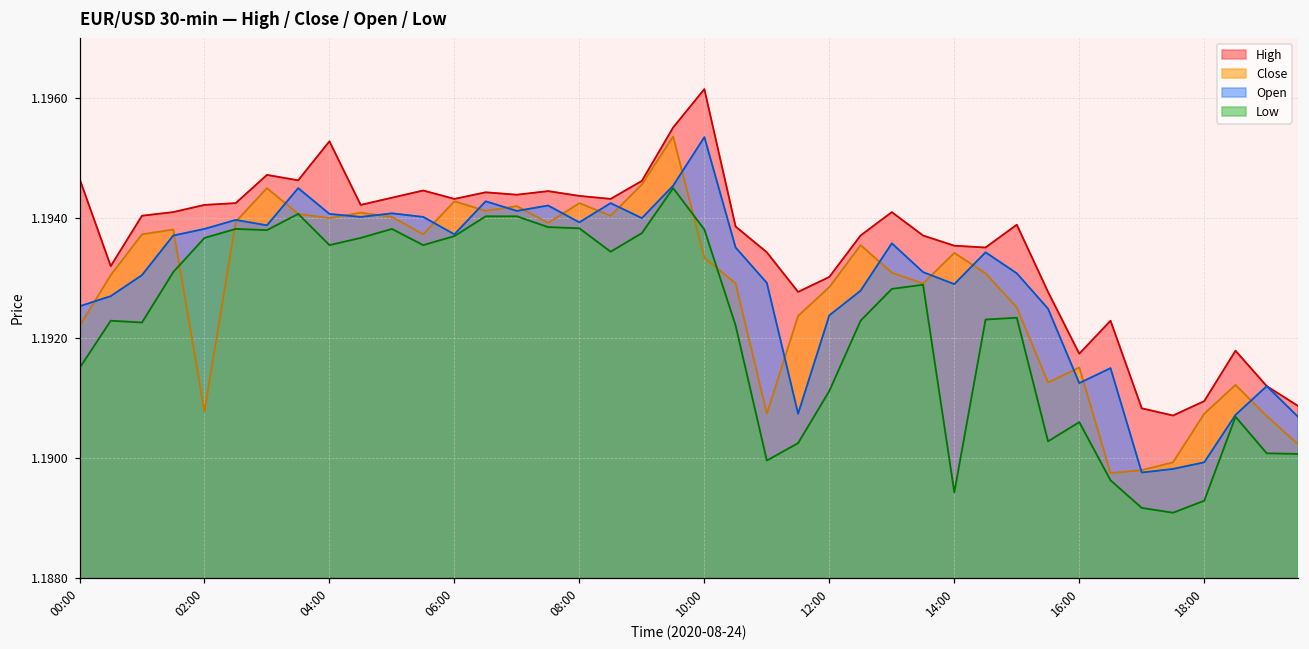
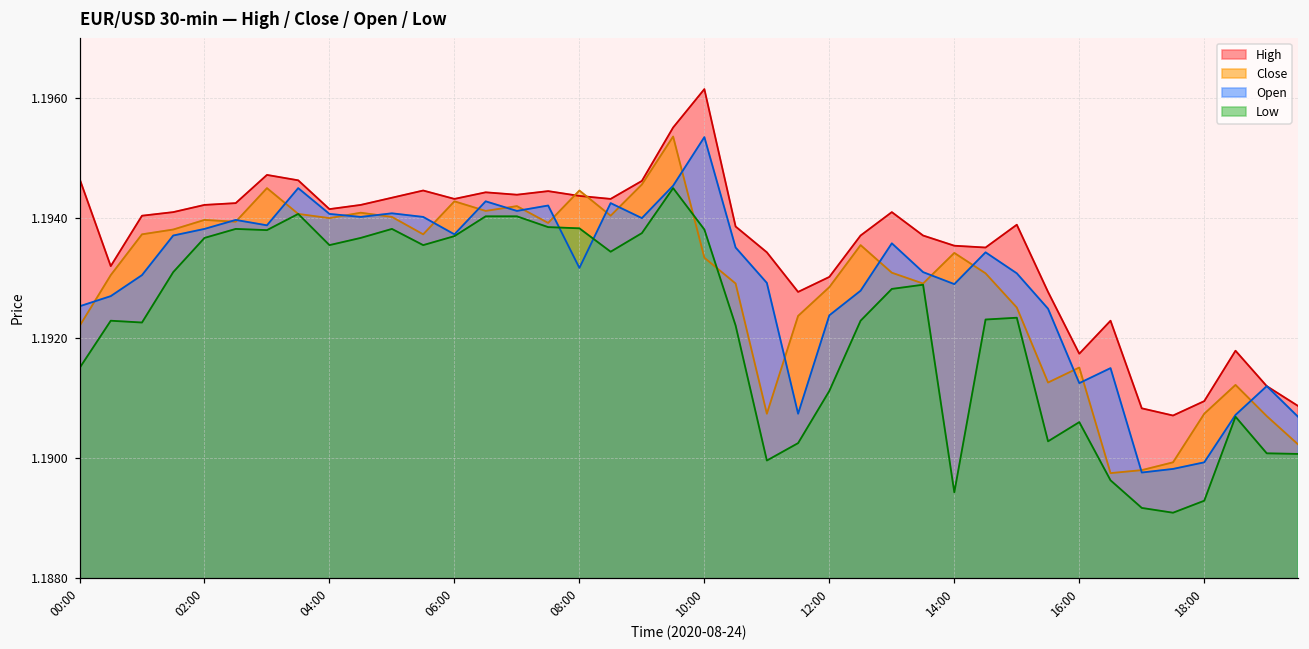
  {
    "High": {
      "00:00": 1.1947,
      "02:00": 1.1942,
-     "04:00": 1.1953,
+     "04:00": 1.1941,
      "08:00": 1.1944,
      "10:00": 1.1961,
      "12:00": 1.1930,
      "14:00": 1.1935,
      "16:00": 1.1917,
      "18:00": 1.1909
    },
    "Close": {
      "00:00": 1.1922,
-     "02:00": 1.1908,
+     "02:00": 1.1940,
      "04:00": 1.1940,
-     "08:00": 1.1942,
+     "08:00": 1.1945,
      "10:00": 1.1933,
      "12:00": 1.1928,
      "14:00": 1.1934,
      "16:00": 1.1915,
      "18:00": 1.1907
    },
    "Open": {
      "00:00": 1.1925,
      "02:00": 1.1938,
      "04:00": 1.1941,
-     "08:00": 1.1939,
+     "08:00": 1.1932,
      "10:00": 1.1953,
      "12:00": 1.1924,
      "14:00": 1.1929,
      "16:00": 1.1912,
      "18:00": 1.1899
    },
    "Low": {
      "00:00": 1.1915,
      "02:00": 1.1937,
      "04:00": 1.1935,
      "08:00": 1.1938,
      "10:00": 1.1938,
      "12:00": 1.1911,
      "14:00": 1.1894,
      "16:00": 1.1906,
      "18:00": 1.1893
    }
  }
